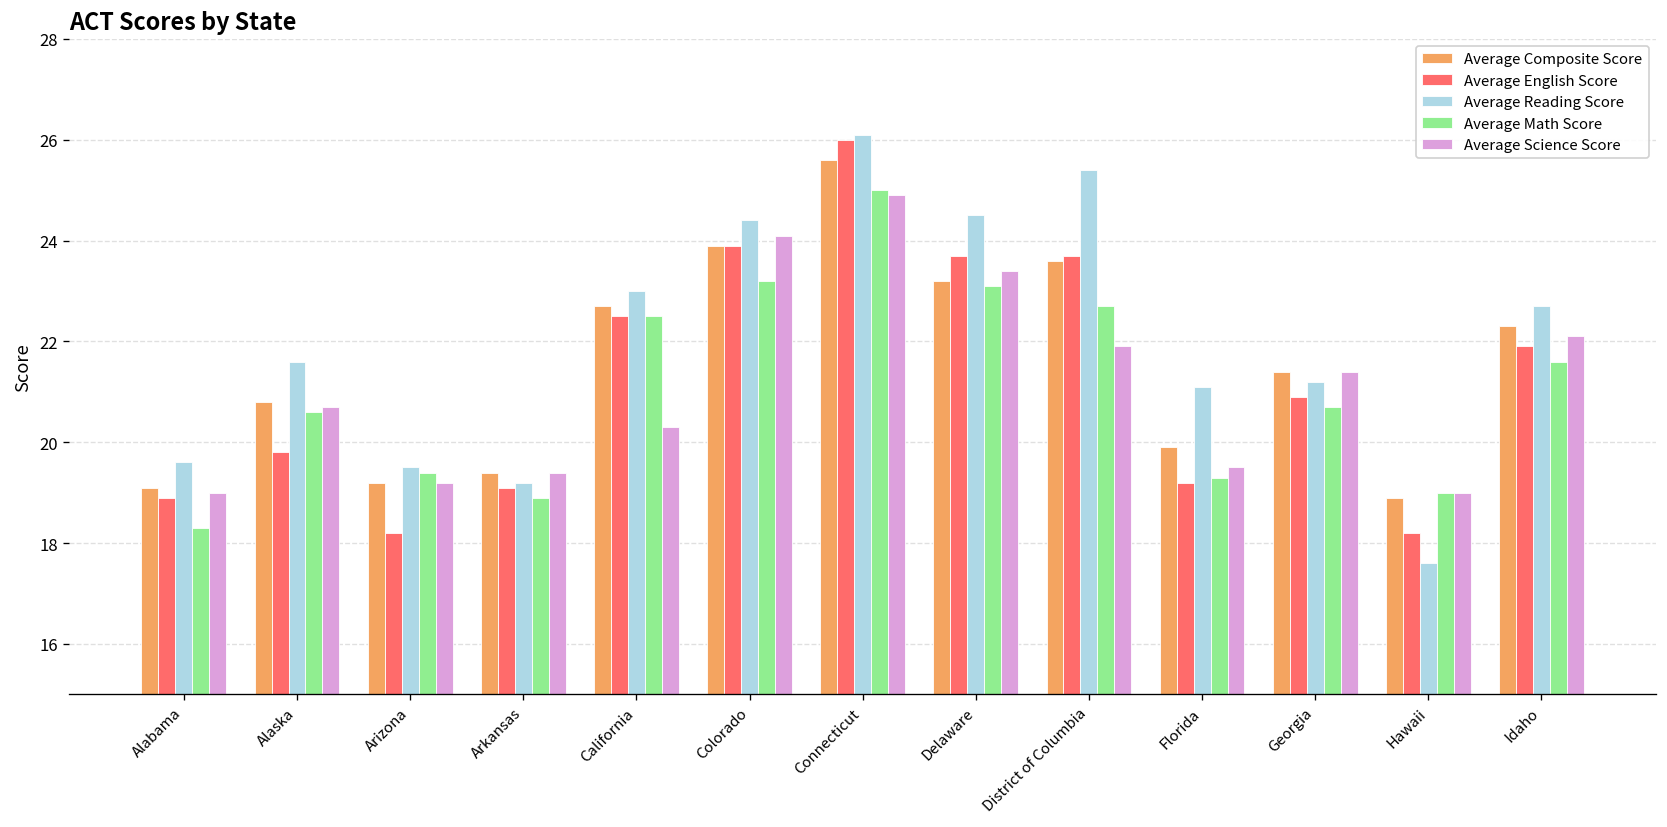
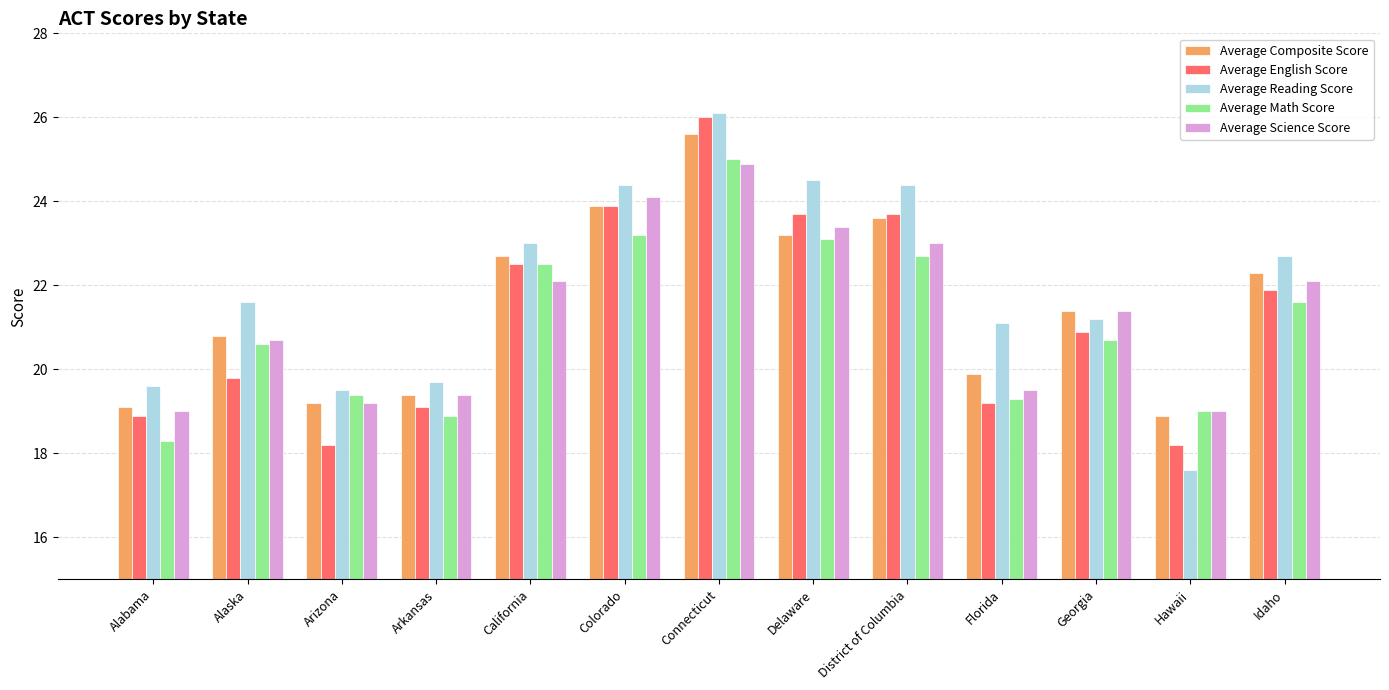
  {
    "Average Reading Score": {
      "Alabama": 19.6,
      "Alaska": 21.6,
      "Arizona": 19.5,
-     "Arkansas": 19.2,
+     "Arkansas": 19.7,
      "California": 23.0,
      "Colorado": 24.4,
      "Connecticut": 26.1,
      "Delaware": 24.5,
-     "District of Columbia": 25.4,
+     "District of Columbia": 24.4,
      "Florida": 21.1,
      "Georgia": 21.2,
      "Hawaii": 17.6,
      "Idaho": 22.7
    },
    "Average Math Score": {
      "Alabama": 18.3,
      "Alaska": 20.6,
      "Arizona": 19.4,
      "Arkansas": 18.9,
      "California": 22.5,
      "Colorado": 23.2,
      "Connecticut": 25.0,
      "Delaware": 23.1,
      "District of Columbia": 22.7,
      "Florida": 19.3,
      "Georgia": 20.7,
      "Hawaii": 19.0,
      "Idaho": 21.6
    },
    "Average Science Score": {
      "Alabama": 19.0,
      "Alaska": 20.7,
      "Arizona": 19.2,
      "Arkansas": 19.4,
-     "California": 20.3,
+     "California": 22.1,
      "Colorado": 24.1,
      "Connecticut": 24.9,
      "Delaware": 23.4,
-     "District of Columbia": 21.9,
+     "District of Columbia": 23.0,
      "Florida": 19.5,
      "Georgia": 21.4,
      "Hawaii": 19.0,
      "Idaho": 22.1
    }
  }
